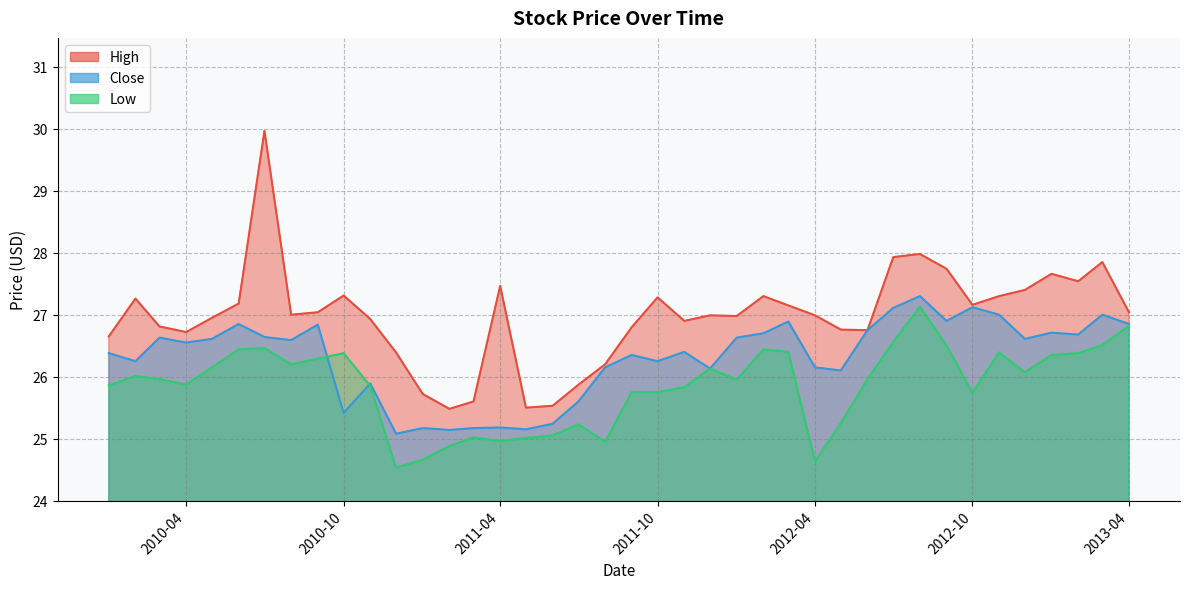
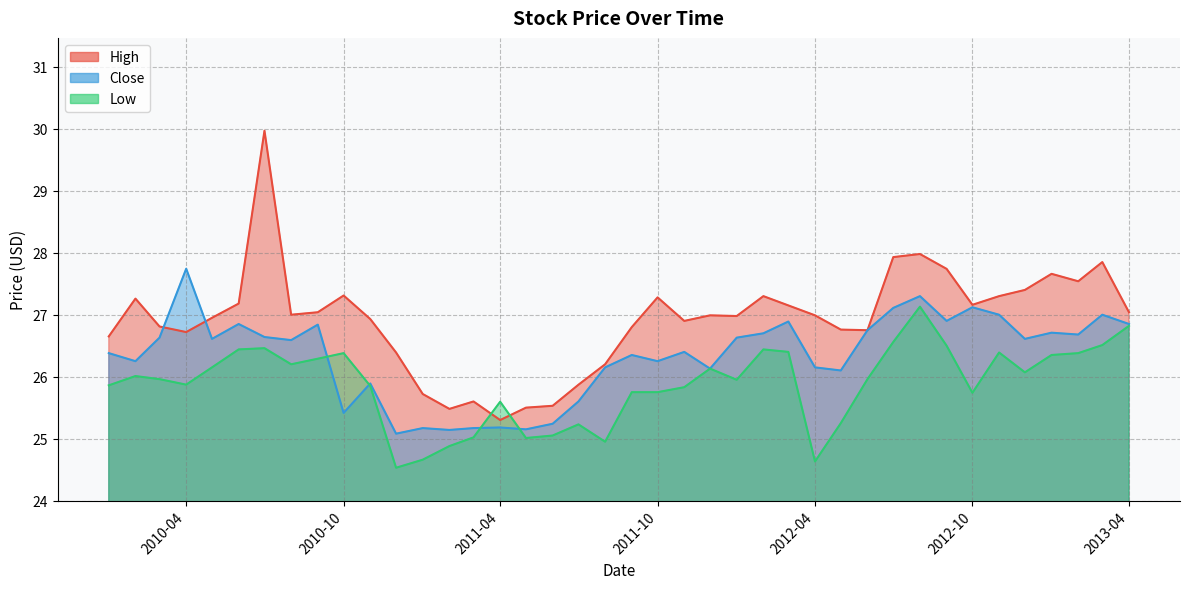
  {
    "High": {
      "2010-04": 26.7,
      "2010-10": 27.3,
-     "2011-04": 27.5,
+     "2011-04": 25.3,
      "2011-10": 27.3,
      "2012-04": 27.0,
      "2013-04": 27.0
    },
    "Close": {
-     "2010-04": 26.5,
+     "2010-04": 27.7,
      "2010-10": 25.4,
      "2011-04": 25.2,
      "2011-10": 26.3,
      "2012-04": 26.2
    },
    "Low": {
      "2010-04": 25.9,
      "2010-10": 26.4,
-     "2011-04": 25.0,
+     "2011-04": 25.6,
      "2011-10": 25.8,
      "2012-04": 24.6,
      "2012-10": 25.7
    }
  }
